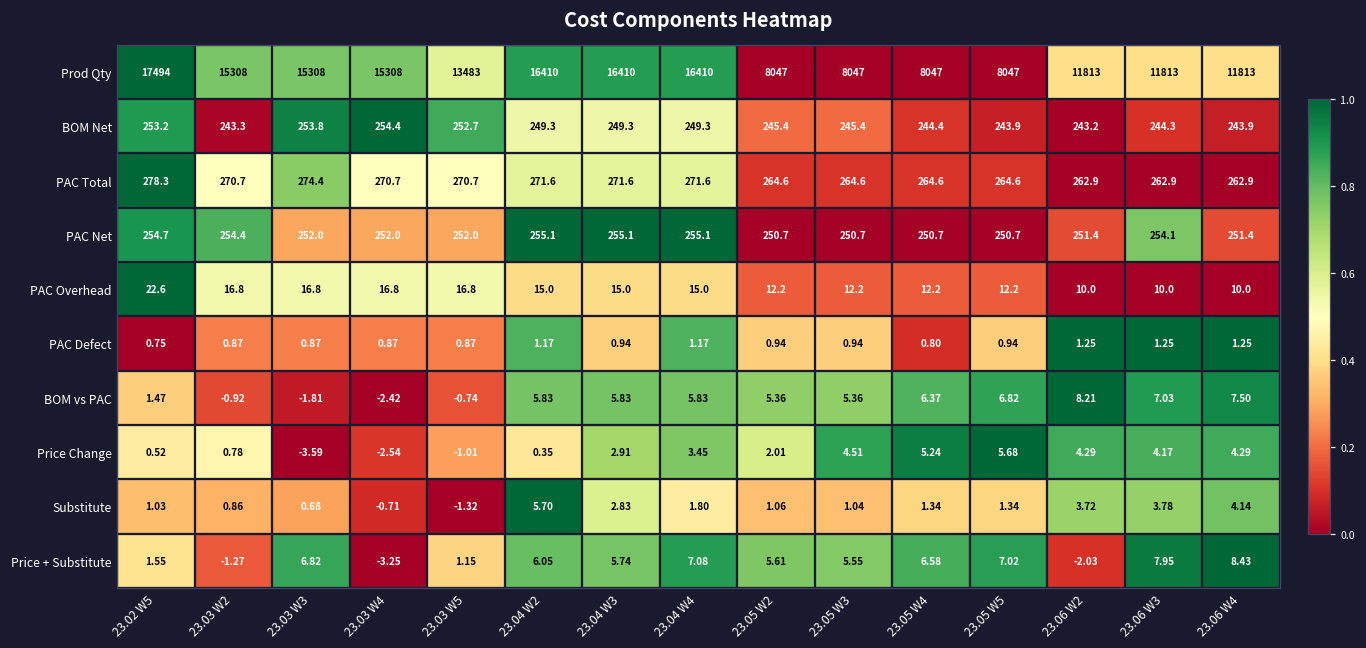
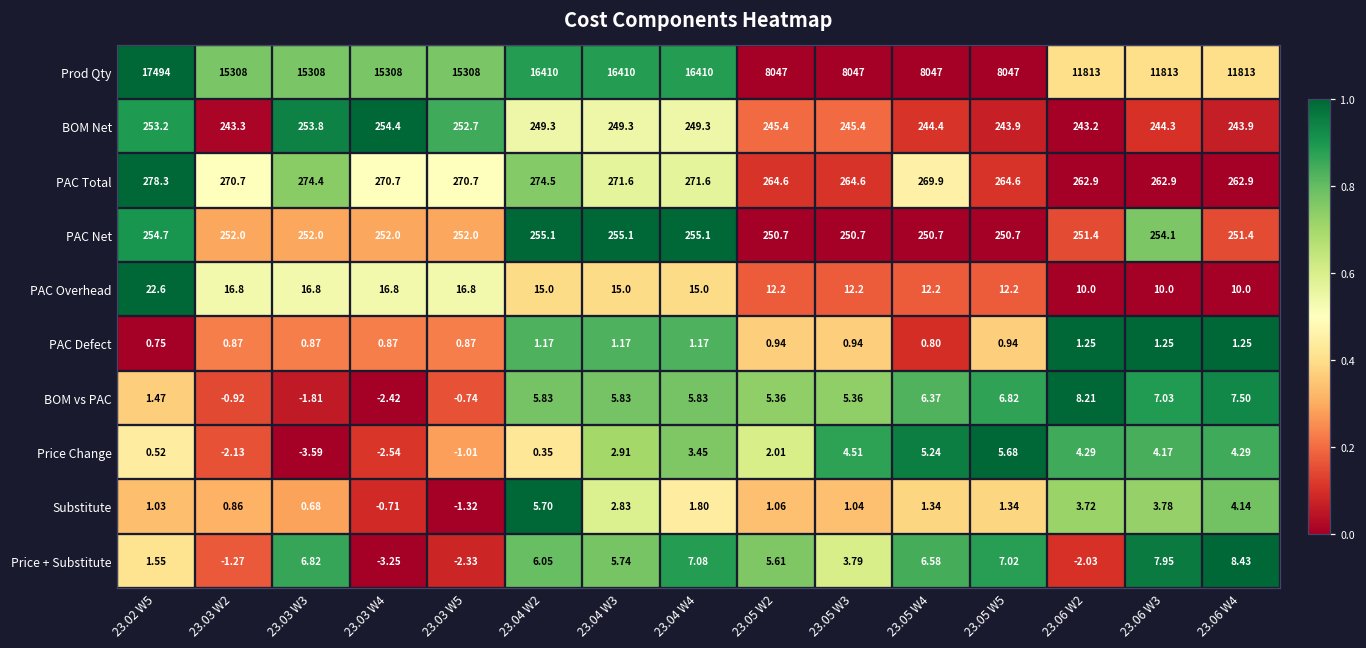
  {
    "Prod Qty": {
      "23.02 W5": 17494,
      "23.03 W2": 15308,
      "23.03 W3": 15308,
      "23.03 W4": 15308,
-     "23.03 W5": 13483,
+     "23.03 W5": 15308,
      "23.04 W2": 16410,
      "23.04 W3": 16410,
      "23.04 W4": 16410,
      "23.05 W2": 8047,
      "23.05 W3": 8047,
      "23.05 W4": 8047,
      "23.05 W5": 8047,
      "23.06 W2": 11813,
      "23.06 W3": 11813,
      "23.06 W4": 11813
    },
    "BOM Net": {
      "23.02 W5": 253.2,
      "23.03 W2": 243.3,
      "23.03 W3": 253.8,
      "23.03 W4": 254.4,
      "23.03 W5": 252.7,
      "23.04 W2": 249.3,
      "23.04 W3": 249.3,
      "23.04 W4": 249.3,
      "23.05 W2": 245.4,
      "23.05 W3": 245.4,
      "23.05 W4": 244.4,
      "23.05 W5": 243.9,
      "23.06 W2": 243.2,
      "23.06 W3": 244.3,
      "23.06 W4": 243.9
    },
    "PAC Total": {
      "23.02 W5": 278.3,
      "23.03 W2": 270.7,
      "23.03 W3": 274.4,
      "23.03 W4": 270.7,
      "23.03 W5": 270.7,
-     "23.04 W2": 271.6,
+     "23.04 W2": 274.5,
      "23.04 W3": 271.6,
      "23.04 W4": 271.6,
      "23.05 W2": 264.6,
      "23.05 W3": 264.6,
-     "23.05 W4": 264.6,
+     "23.05 W4": 269.9,
      "23.05 W5": 264.6,
      "23.06 W2": 262.9,
      "23.06 W3": 262.9,
      "23.06 W4": 262.9
    },
    "PAC Net": {
      "23.02 W5": 254.7,
-     "23.03 W2": 254.4,
+     "23.03 W2": 252.0,
      "23.03 W3": 252.0,
      "23.03 W4": 252.0,
      "23.03 W5": 252.0,
      "23.04 W2": 255.1,
      "23.04 W3": 255.1,
      "23.04 W4": 255.1,
      "23.05 W2": 250.7,
      "23.05 W3": 250.7,
      "23.05 W4": 250.7,
      "23.05 W5": 250.7,
      "23.06 W2": 251.4,
      "23.06 W3": 254.1,
      "23.06 W4": 251.4
    },
    "PAC Overhead": {
      "23.02 W5": 22.6,
      "23.03 W2": 16.8,
      "23.03 W3": 16.8,
      "23.03 W4": 16.8,
      "23.03 W5": 16.8,
      "23.04 W2": 15.0,
      "23.04 W3": 15.0,
      "23.04 W4": 15.0,
      "23.05 W2": 12.2,
      "23.05 W3": 12.2,
      "23.05 W4": 12.2,
      "23.05 W5": 12.2,
      "23.06 W2": 10.0,
      "23.06 W3": 10.0,
      "23.06 W4": 10.0
    },
    "PAC Defect": {
      "23.02 W5": 0.75,
      "23.03 W2": 0.87,
      "23.03 W3": 0.87,
      "23.03 W4": 0.87,
      "23.03 W5": 0.87,
      "23.04 W2": 1.17,
-     "23.04 W3": 0.94,
+     "23.04 W3": 1.17,
      "23.04 W4": 1.17,
      "23.05 W2": 0.94,
      "23.05 W3": 0.94,
      "23.05 W4": 0.80,
      "23.05 W5": 0.94,
      "23.06 W2": 1.25,
      "23.06 W3": 1.25,
      "23.06 W4": 1.25
    },
    "BOM vs PAC": {
      "23.02 W5": 1.47,
      "23.03 W2": -0.92,
      "23.03 W3": -1.81,
      "23.03 W4": -2.42,
      "23.03 W5": -0.74,
      "23.04 W2": 5.83,
      "23.04 W3": 5.83,
      "23.04 W4": 5.83,
      "23.05 W2": 5.36,
      "23.05 W3": 5.36,
      "23.05 W4": 6.37,
      "23.05 W5": 6.82,
      "23.06 W2": 8.21,
      "23.06 W3": 7.03,
      "23.06 W4": 7.50
    },
    "Price Change": {
      "23.02 W5": 0.52,
-     "23.03 W2": 0.78,
+     "23.03 W2": -2.13,
      "23.03 W3": -3.59,
      "23.03 W4": -2.54,
      "23.03 W5": -1.01,
      "23.04 W2": 0.35,
      "23.04 W3": 2.91,
      "23.04 W4": 3.45,
      "23.05 W2": 2.01,
      "23.05 W3": 4.51,
      "23.05 W4": 5.24,
      "23.05 W5": 5.68,
      "23.06 W2": 4.29,
      "23.06 W3": 4.17,
      "23.06 W4": 4.29
    },
    "Substitute": {
      "23.02 W5": 1.03,
      "23.03 W2": 0.86,
      "23.03 W3": 0.68,
      "23.03 W4": -0.71,
      "23.03 W5": -1.32,
      "23.04 W2": 5.70,
      "23.04 W3": 2.83,
      "23.04 W4": 1.80,
      "23.05 W2": 1.06,
      "23.05 W3": 1.04,
      "23.05 W4": 1.34,
      "23.05 W5": 1.34,
      "23.06 W2": 3.72,
      "23.06 W3": 3.78,
      "23.06 W4": 4.14
    },
    "Price + Substitute": {
      "23.02 W5": 1.55,
      "23.03 W2": -1.27,
      "23.03 W3": 6.82,
      "23.03 W4": -3.25,
-     "23.03 W5": 1.15,
+     "23.03 W5": -2.33,
      "23.04 W2": 6.05,
      "23.04 W3": 5.74,
      "23.04 W4": 7.08,
      "23.05 W2": 5.61,
-     "23.05 W3": 5.55,
+     "23.05 W3": 3.79,
      "23.05 W4": 6.58,
      "23.05 W5": 7.02,
      "23.06 W2": -2.03,
      "23.06 W3": 7.95,
      "23.06 W4": 8.43
    }
  }
